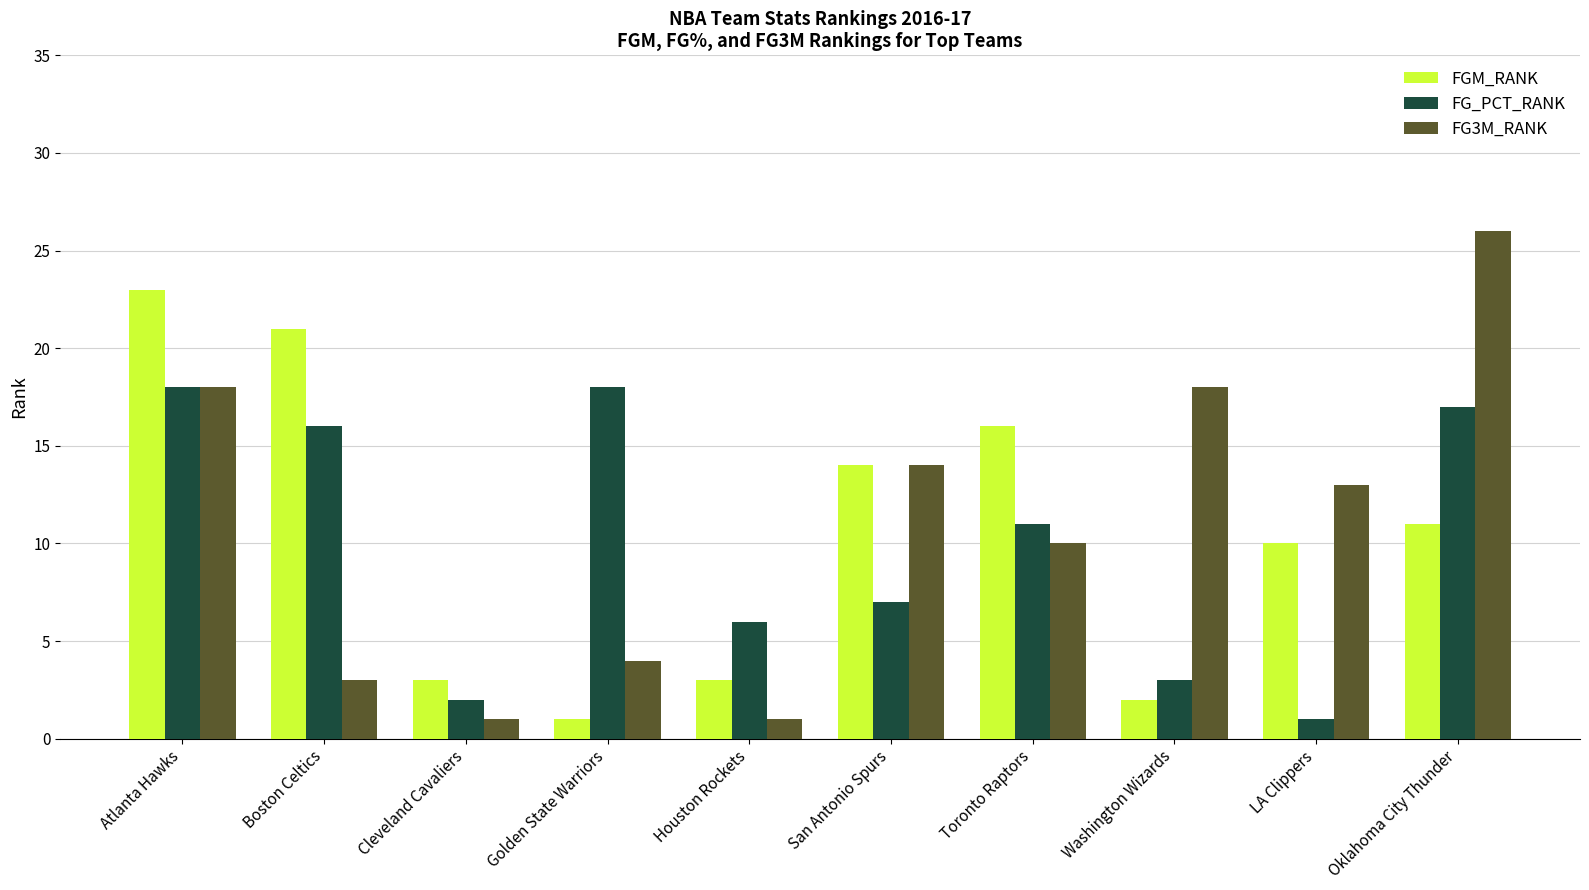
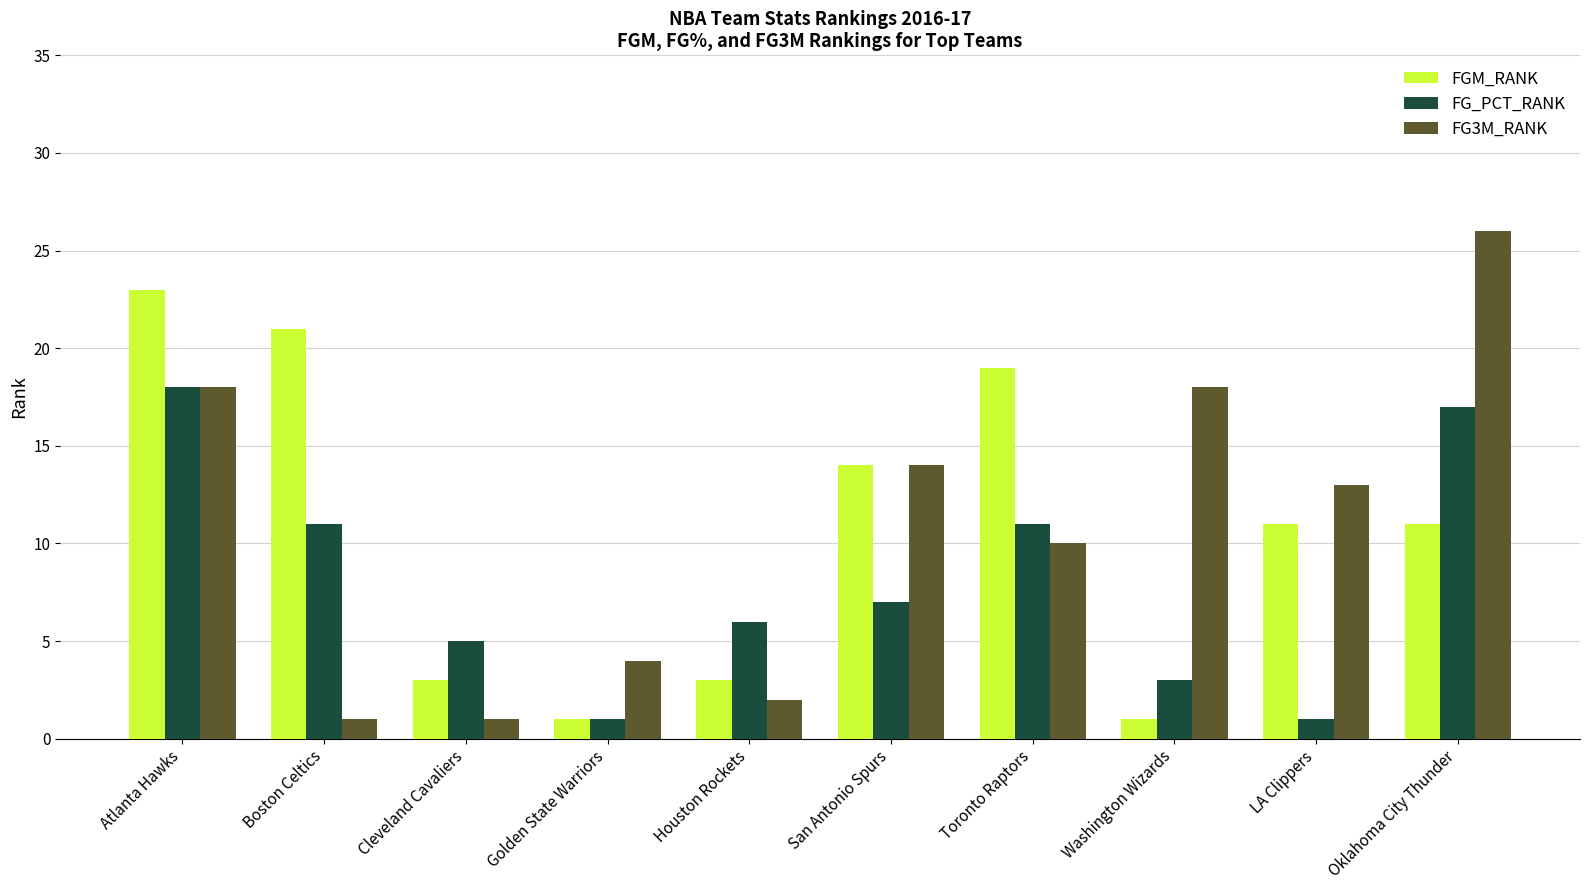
  {
    "FGM_RANK": {
      "Atlanta Hawks": 23,
      "Boston Celtics": 21,
      "Cleveland Cavaliers": 3,
      "Golden State Warriors": 1,
      "Houston Rockets": 3,
      "San Antonio Spurs": 14,
-     "Toronto Raptors": 16,
-     "Washington Wizards": 2,
-     "LA Clippers": 10,
+     "Toronto Raptors": 19,
+     "Washington Wizards": 1,
+     "LA Clippers": 11,
      "Oklahoma City Thunder": 11
    },
    "FG_PCT_RANK": {
      "Atlanta Hawks": 18,
-     "Boston Celtics": 16,
-     "Cleveland Cavaliers": 2,
-     "Golden State Warriors": 18,
+     "Boston Celtics": 11,
+     "Cleveland Cavaliers": 5,
+     "Golden State Warriors": 1,
      "Houston Rockets": 6,
      "San Antonio Spurs": 7,
      "Toronto Raptors": 11,
      "Washington Wizards": 3,
      "LA Clippers": 1,
      "Oklahoma City Thunder": 17
    },
    "FG3M_RANK": {
      "Atlanta Hawks": 18,
-     "Boston Celtics": 3,
+     "Boston Celtics": 1,
      "Cleveland Cavaliers": 1,
      "Golden State Warriors": 4,
-     "Houston Rockets": 1,
+     "Houston Rockets": 2,
      "San Antonio Spurs": 14,
      "Toronto Raptors": 10,
      "Washington Wizards": 18,
      "LA Clippers": 13,
      "Oklahoma City Thunder": 26
    }
  }
